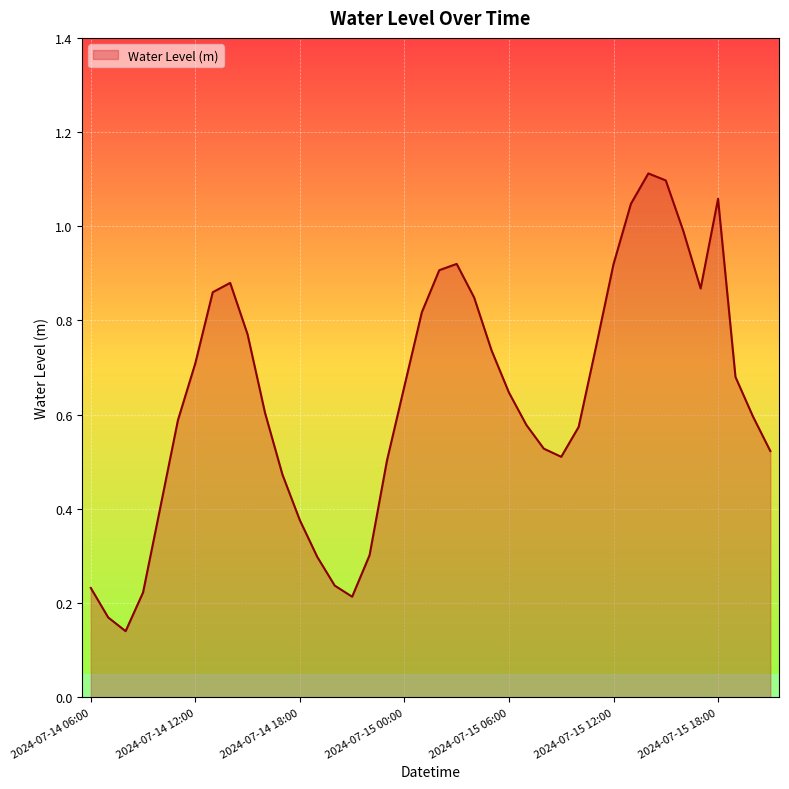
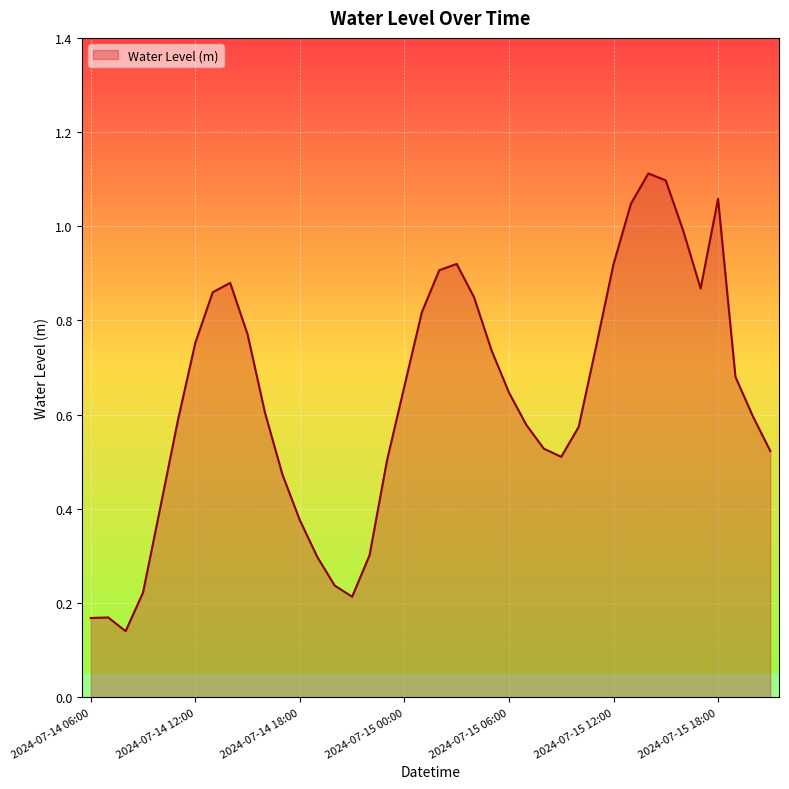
  {
-   "2024-07-14 06:00": 0.23,
-   "2024-07-14 12:00": 0.71,
+   "2024-07-14 06:00": 0.17,
+   "2024-07-14 12:00": 0.75,
    "2024-07-14 18:00": 0.38,
    "2024-07-15 00:00": 0.66,
    "2024-07-15 06:00": 0.65,
    "2024-07-15 12:00": 0.92,
    "2024-07-15 18:00": 1.06
  }
